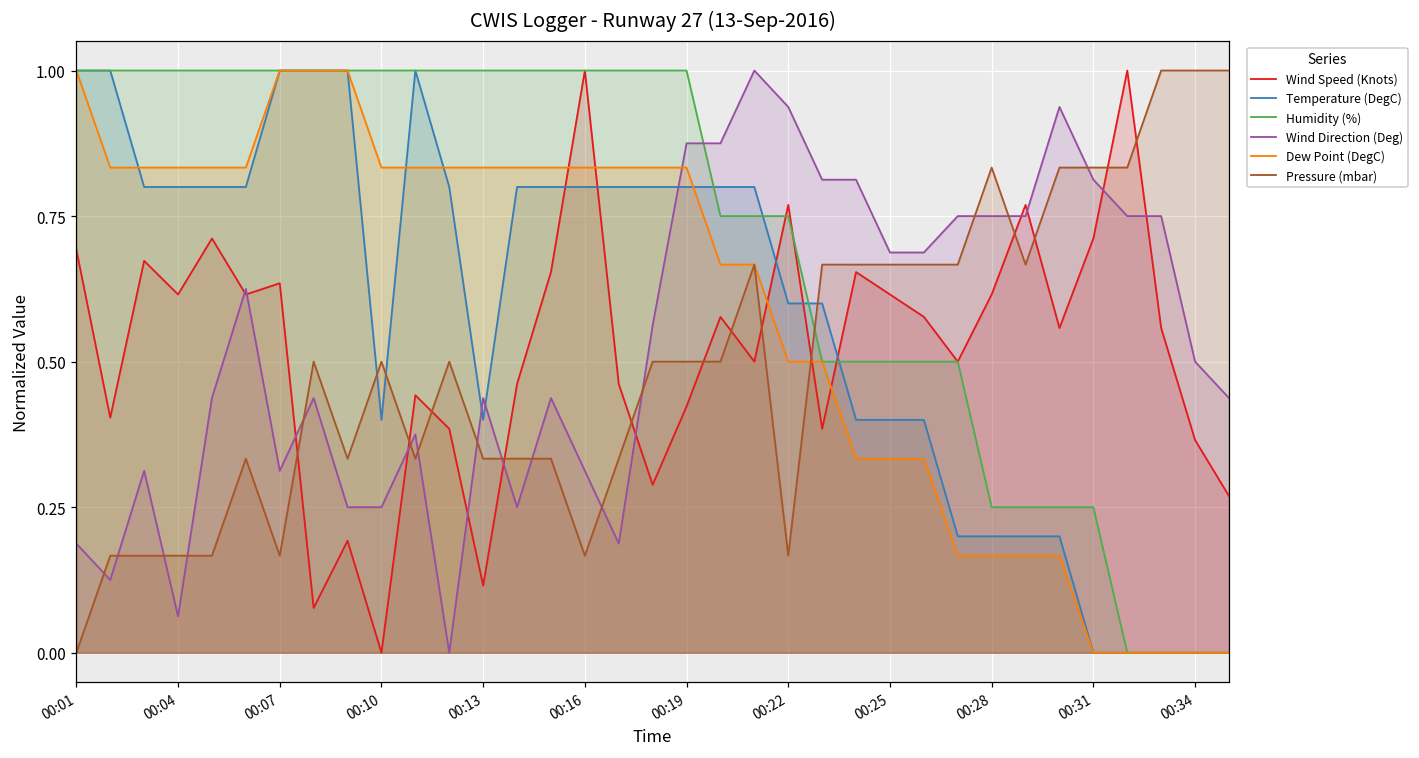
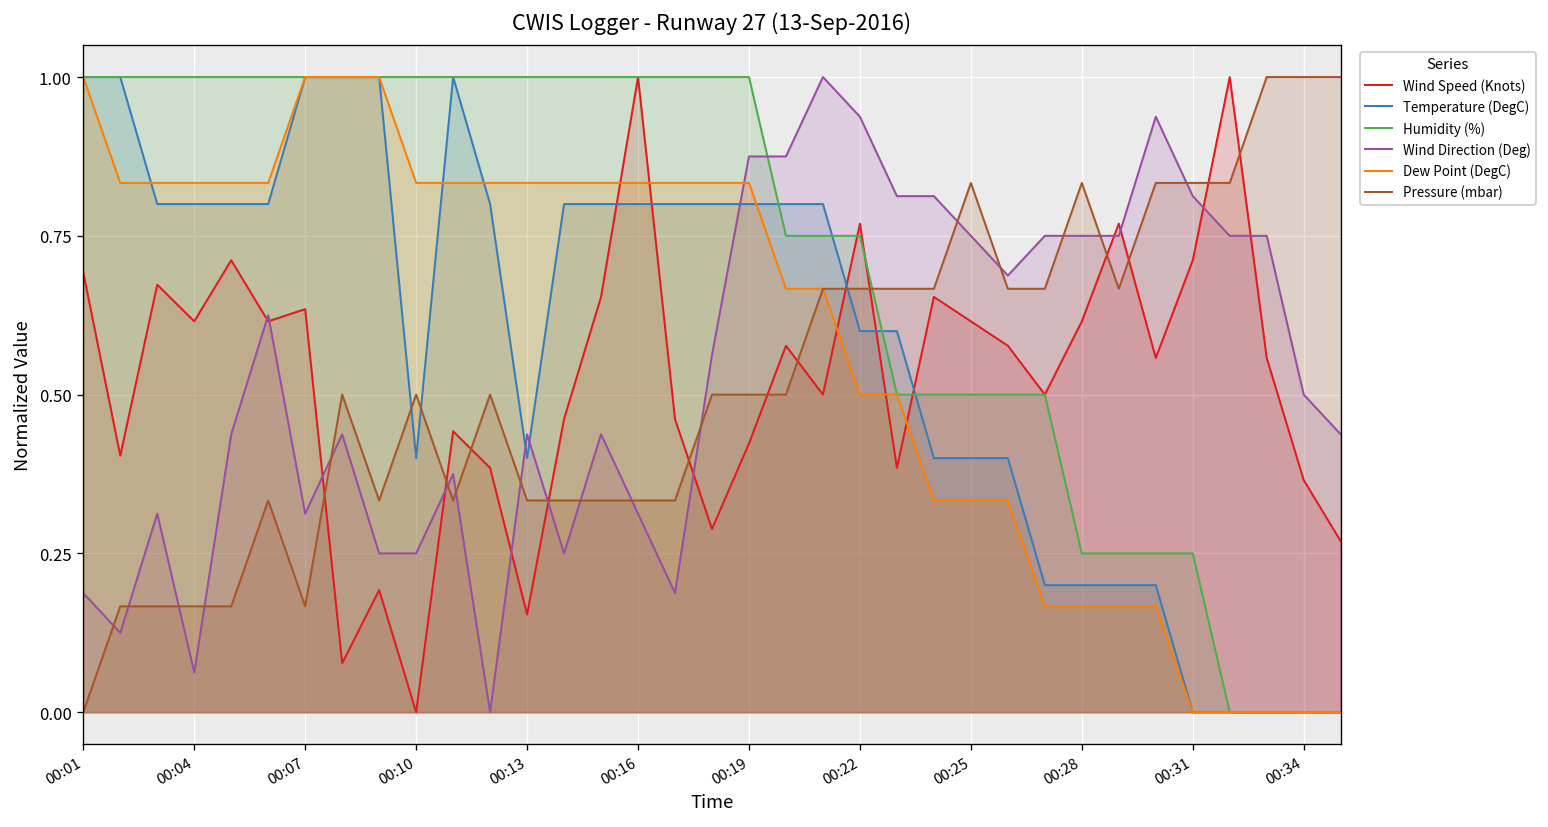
  {
    "Wind Speed (Knots)": {
      "00:01": 0.69,
      "00:04": 0.62,
      "00:07": 0.63,
      "00:10": 0.00,
-     "00:13": 0.12,
+     "00:13": 0.15,
      "00:19": 0.42,
      "00:22": 0.77,
      "00:25": 0.62,
      "00:28": 0.62,
      "00:31": 0.71,
      "00:34": 0.37
    },
    "Temperature (DegC)": {
      "00:04": 0.80,
      "00:10": 0.40,
      "00:13": 0.40,
      "00:16": 0.80,
      "00:19": 0.80,
      "00:22": 0.60,
      "00:25": 0.40,
      "00:28": 0.20
    },
    "Humidity (%)": {
      "00:04": 1.00,
      "00:10": 1.00,
      "00:13": 1.00,
      "00:19": 1.00,
      "00:22": 0.75,
      "00:25": 0.50,
      "00:28": 0.25,
      "00:31": 0.25
    },
    "Wind Direction (Deg)": {
      "00:01": 0.19,
      "00:04": 0.06,
      "00:07": 0.31,
      "00:10": 0.25,
      "00:13": 0.44,
      "00:16": 0.31,
      "00:19": 0.88,
      "00:22": 0.94,
-     "00:25": 0.69,
+     "00:25": 0.75,
      "00:28": 0.75,
      "00:31": 0.81,
      "00:34": 0.50
    },
    "Dew Point (DegC)": {
      "00:04": 0.83,
      "00:10": 0.83,
      "00:13": 0.83,
      "00:16": 0.83,
      "00:19": 0.83,
      "00:22": 0.50,
      "00:25": 0.33,
      "00:28": 0.17
    },
    "Pressure (mbar)": {
      "00:01": 0.00,
      "00:04": 0.17,
      "00:07": 0.17,
      "00:10": 0.50,
      "00:13": 0.33,
-     "00:16": 0.17,
+     "00:16": 0.33,
      "00:19": 0.50,
-     "00:22": 0.17,
-     "00:25": 0.67,
+     "00:22": 0.67,
+     "00:25": 0.83,
      "00:28": 0.83,
      "00:31": 0.83,
      "00:34": 1.00
    }
  }
